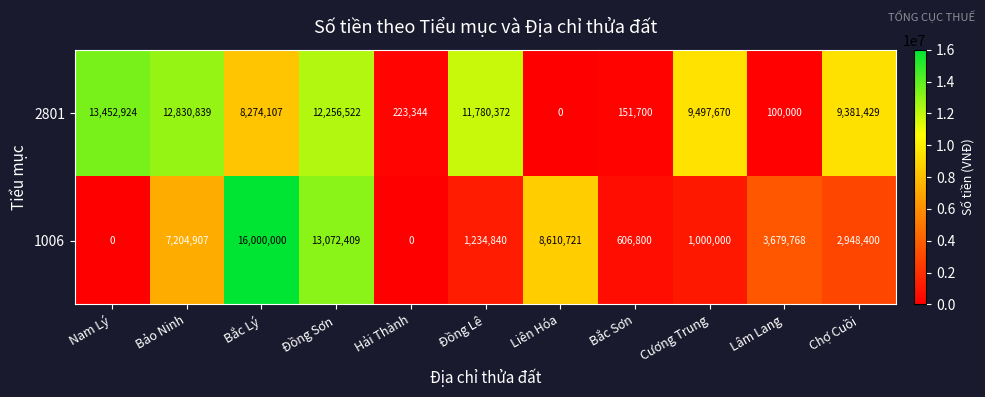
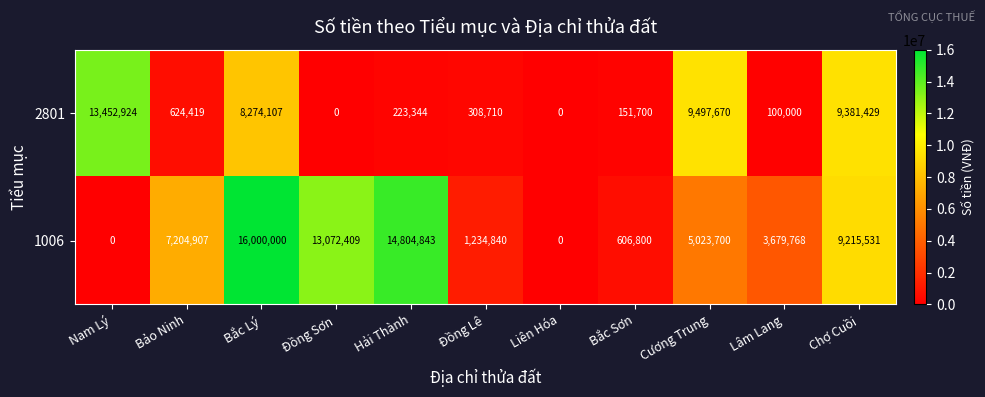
  {
    "2801": {
      "Nam Lý": "13,452,924",
-     "Bảo Ninh": "12,830,839",
+     "Bảo Ninh": "624,419",
      "Bắc Lý": "8,274,107",
-     "Đồng Sơn": "12,256,522",
+     "Đồng Sơn": "0",
      "Hải Thành": "223,344",
-     "Đồng Lê": "11,780,372",
+     "Đồng Lê": "308,710",
      "Liên Hóa": "0",
      "Bắc Sơn": "151,700",
      "Cương Trung": "9,497,670",
      "Lâm Lang": "100,000",
      "Chợ Cuồi": "9,381,429"
    },
    "1006": {
      "Nam Lý": "0",
      "Bảo Ninh": "7,204,907",
      "Bắc Lý": "16,000,000",
      "Đồng Sơn": "13,072,409",
-     "Hải Thành": "0",
+     "Hải Thành": "14,804,843",
      "Đồng Lê": "1,234,840",
-     "Liên Hóa": "8,610,721",
+     "Liên Hóa": "0",
      "Bắc Sơn": "606,800",
-     "Cương Trung": "1,000,000",
+     "Cương Trung": "5,023,700",
      "Lâm Lang": "3,679,768",
-     "Chợ Cuồi": "2,948,400"
+     "Chợ Cuồi": "9,215,531"
    }
  }
